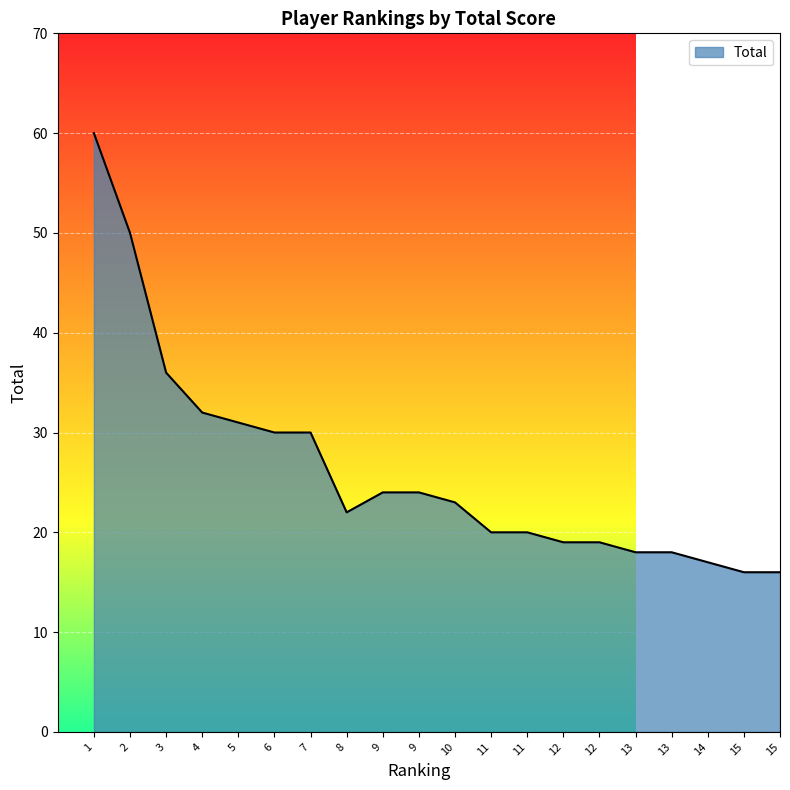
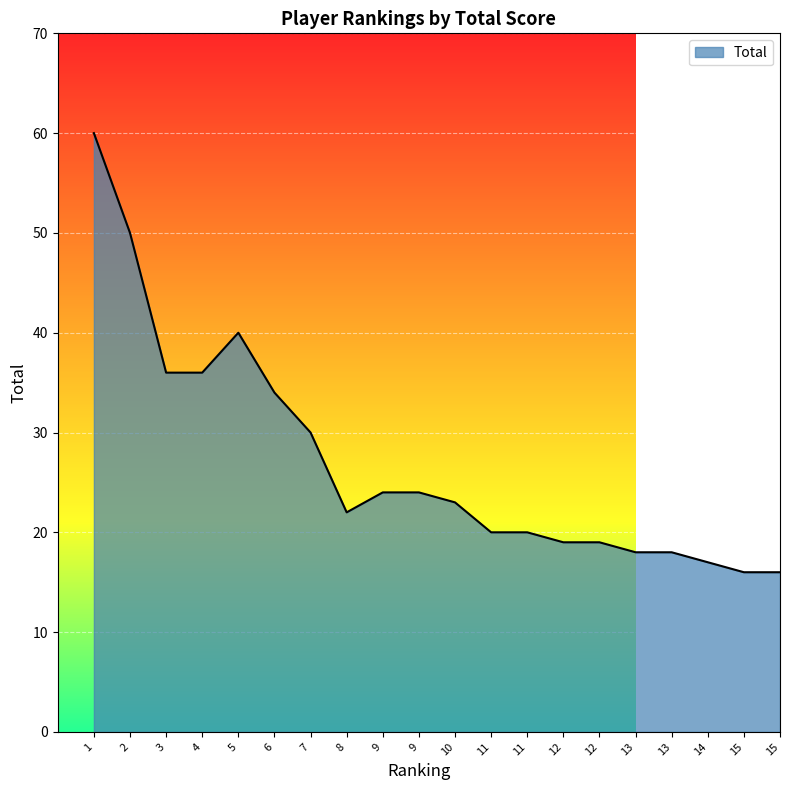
  {
    "1": 60,
    "2": 50,
    "3": 36,
-   "4": 32,
-   "5": 31,
-   "6": 30,
+   "4": 36,
+   "5": 40,
+   "6": 34,
    "7": 30,
    "8": 22,
    "10": 23,
    "14": 17
  }
